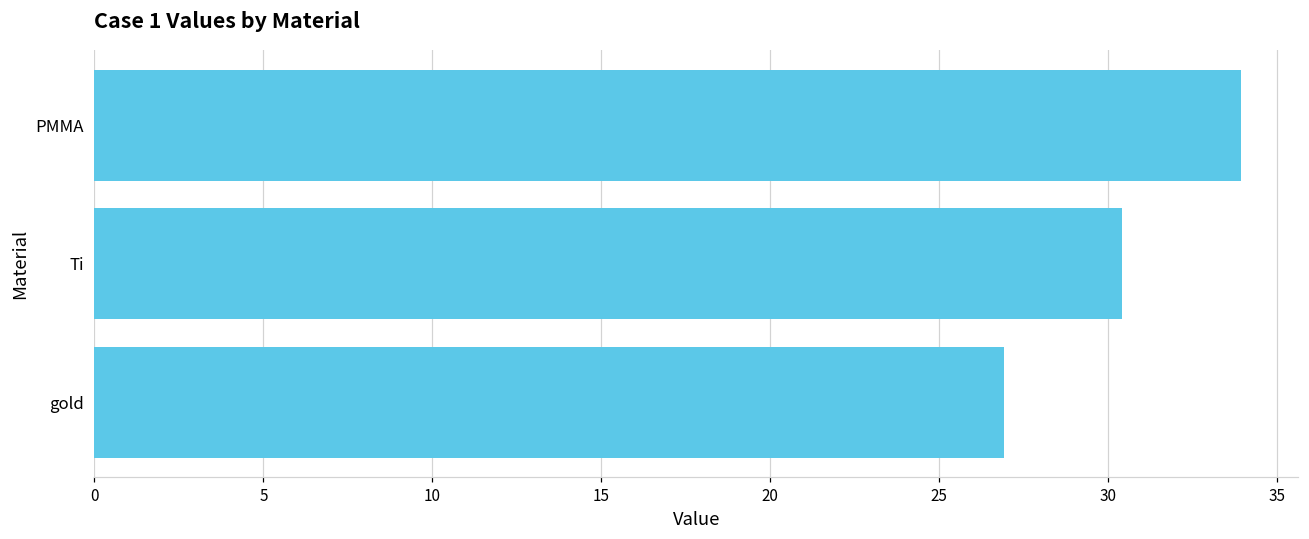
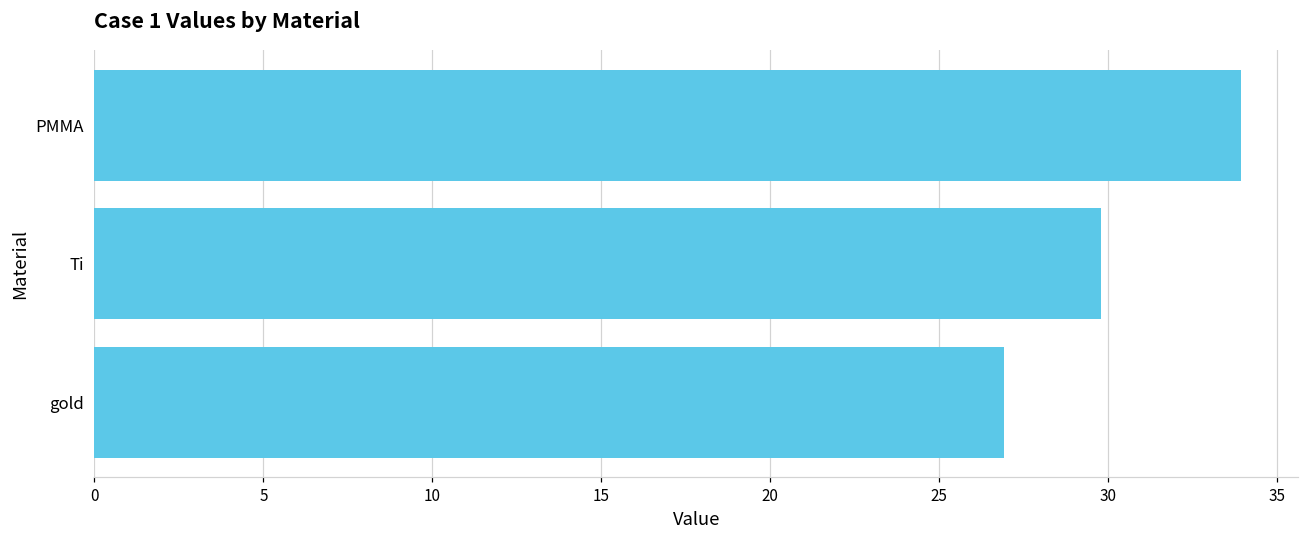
  {
    "PMMA": 33.9,
-   "Ti": 30.4,
+   "Ti": 29.8,
    "gold": 26.9
  }
